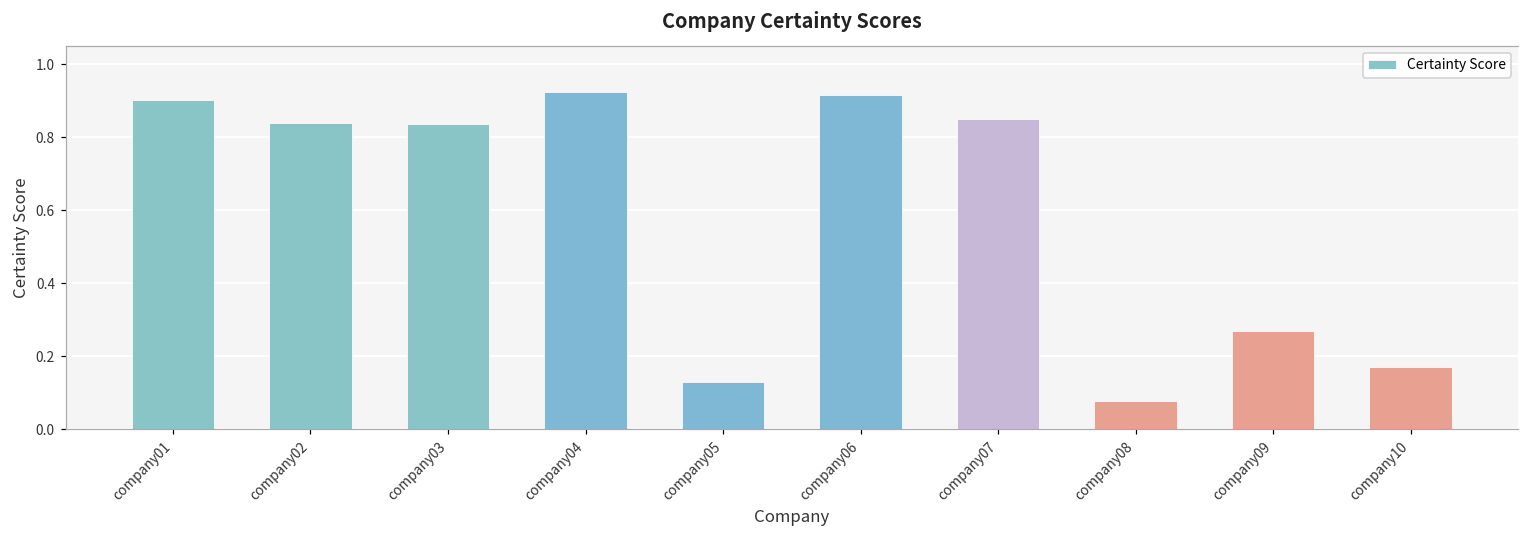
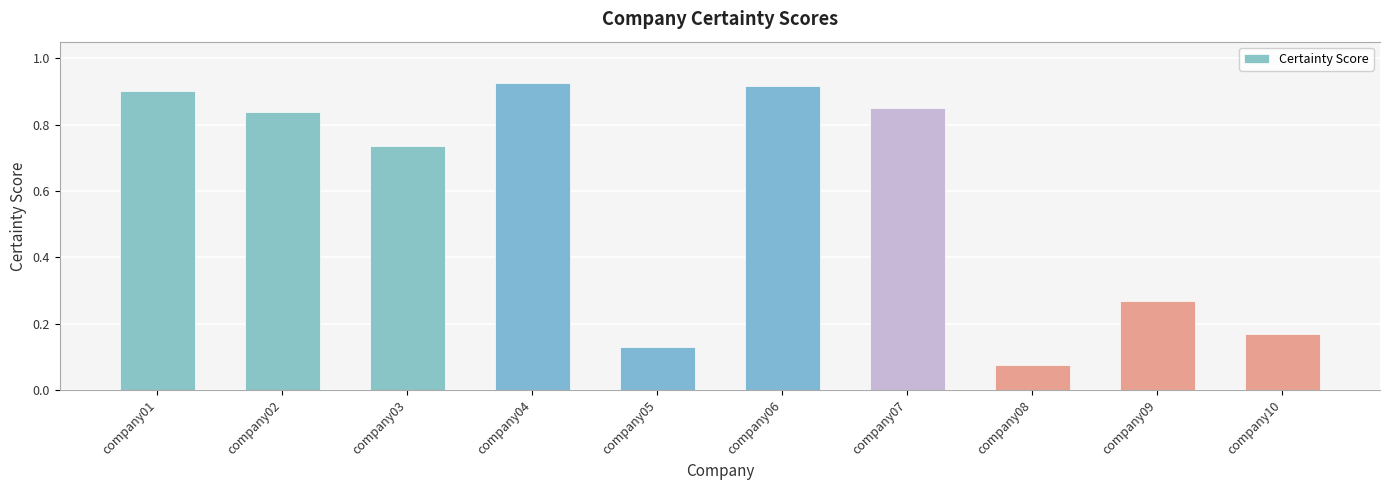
  {
    "company01": 0.90,
    "company02": 0.84,
-   "company03": 0.84,
+   "company03": 0.74,
    "company04": 0.92,
    "company05": 0.13,
    "company06": 0.92,
    "company07": 0.85,
    "company08": 0.08,
    "company09": 0.27,
    "company10": 0.17
  }
